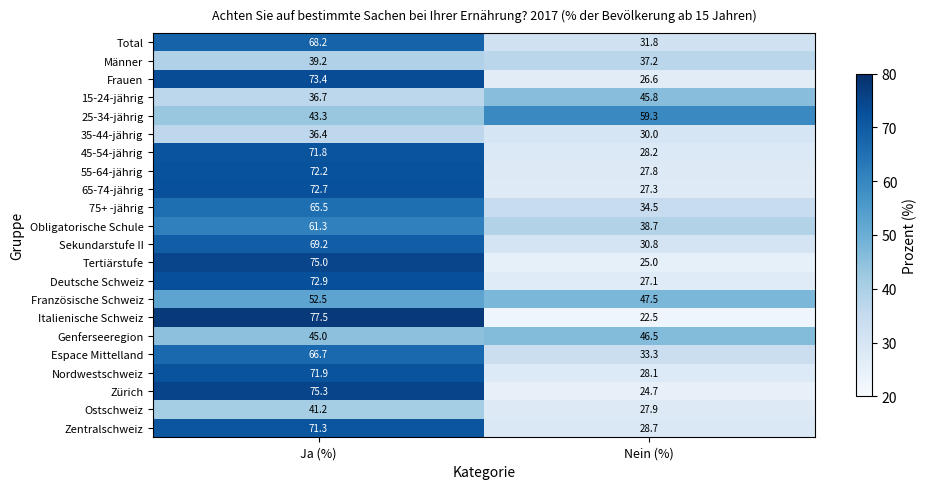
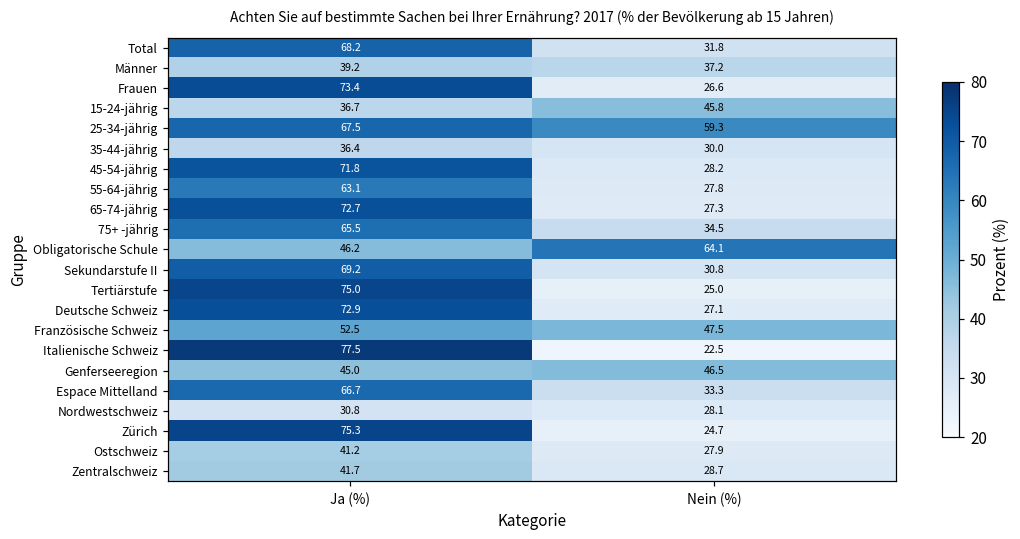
  {
    "Total": {
      "Ja (%)": 68.2,
      "Nein (%)": 31.8
    },
    "Männer": {
      "Ja (%)": 39.2,
      "Nein (%)": 37.2
    },
    "Frauen": {
      "Ja (%)": 73.4,
      "Nein (%)": 26.6
    },
    "15-24-jährig": {
      "Ja (%)": 36.7,
      "Nein (%)": 45.8
    },
    "25-34-jährig": {
-     "Ja (%)": 43.3,
+     "Ja (%)": 67.5,
      "Nein (%)": 59.3
    },
    "35-44-jährig": {
      "Ja (%)": 36.4,
      "Nein (%)": 30.0
    },
    "45-54-jährig": {
      "Ja (%)": 71.8,
      "Nein (%)": 28.2
    },
    "55-64-jährig": {
-     "Ja (%)": 72.2,
+     "Ja (%)": 63.1,
      "Nein (%)": 27.8
    },
    "65-74-jährig": {
      "Ja (%)": 72.7,
      "Nein (%)": 27.3
    },
    "75+ -jährig": {
      "Ja (%)": 65.5,
      "Nein (%)": 34.5
    },
    "Obligatorische Schule": {
-     "Ja (%)": 61.3,
-     "Nein (%)": 38.7
+     "Ja (%)": 46.2,
+     "Nein (%)": 64.1
    },
    "Sekundarstufe II": {
      "Ja (%)": 69.2,
      "Nein (%)": 30.8
    },
    "Tertiärstufe": {
      "Ja (%)": 75.0,
      "Nein (%)": 25.0
    },
    "Deutsche Schweiz": {
      "Ja (%)": 72.9,
      "Nein (%)": 27.1
    },
    "Französische Schweiz": {
      "Ja (%)": 52.5,
      "Nein (%)": 47.5
    },
    "Italienische Schweiz": {
      "Ja (%)": 77.5,
      "Nein (%)": 22.5
    },
    "Genferseeregion": {
      "Ja (%)": 45.0,
      "Nein (%)": 46.5
    },
    "Espace Mittelland": {
      "Ja (%)": 66.7,
      "Nein (%)": 33.3
    },
    "Nordwestschweiz": {
-     "Ja (%)": 71.9,
+     "Ja (%)": 30.8,
      "Nein (%)": 28.1
    },
    "Zürich": {
      "Ja (%)": 75.3,
      "Nein (%)": 24.7
    },
    "Ostschweiz": {
      "Ja (%)": 41.2,
      "Nein (%)": 27.9
    },
    "Zentralschweiz": {
-     "Ja (%)": 71.3,
+     "Ja (%)": 41.7,
      "Nein (%)": 28.7
    }
  }
